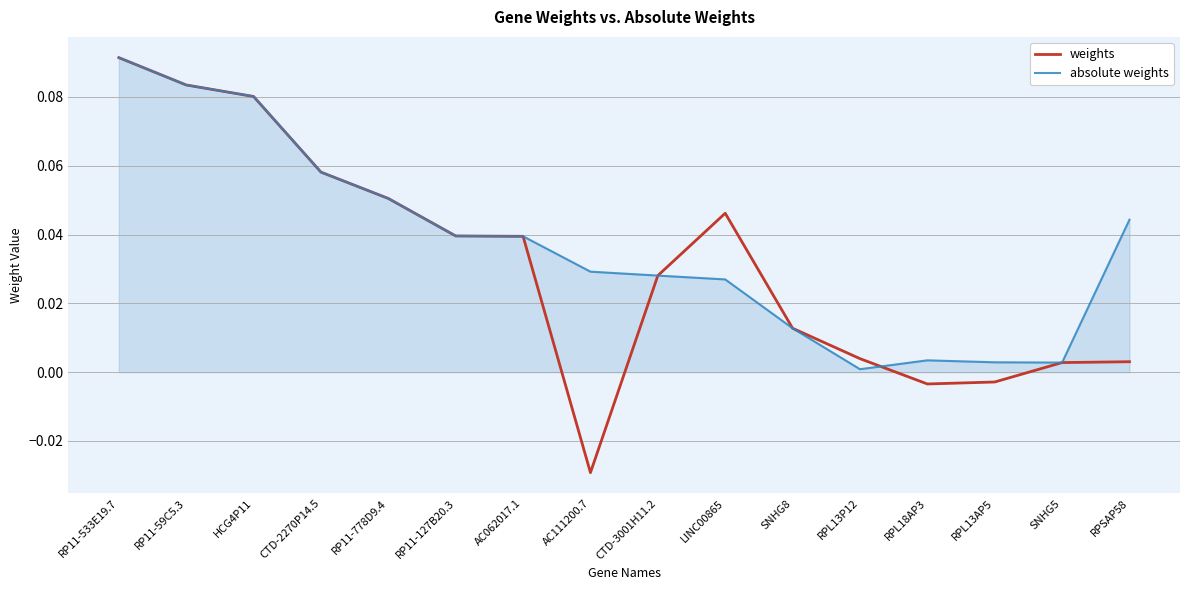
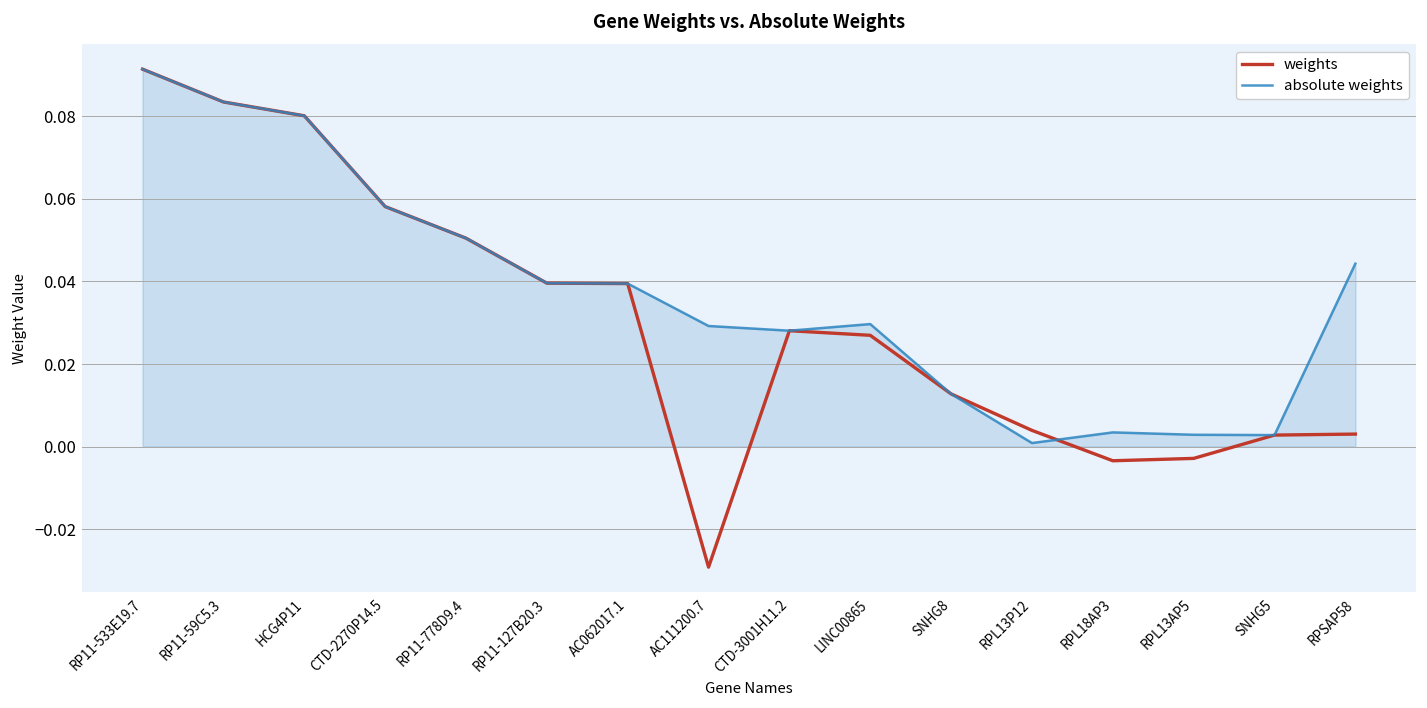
  {
    "weights": {
      "AC111200.7": -0.029,
-     "LINC00865": 0.046,
+     "LINC00865": 0.027,
      "RPL13P12": 0.004,
      "RPL18AP3": -0.003,
      "RPL13AP5": -0.003,
      "RPSAP58": 0.003
    },
    "absolute weights": {
      "AC111200.7": 0.029,
-     "LINC00865": 0.027,
+     "LINC00865": 0.030,
      "RPL13P12": 0.001,
      "RPL18AP3": 0.003,
      "RPL13AP5": 0.003,
      "RPSAP58": 0.044
    }
  }
